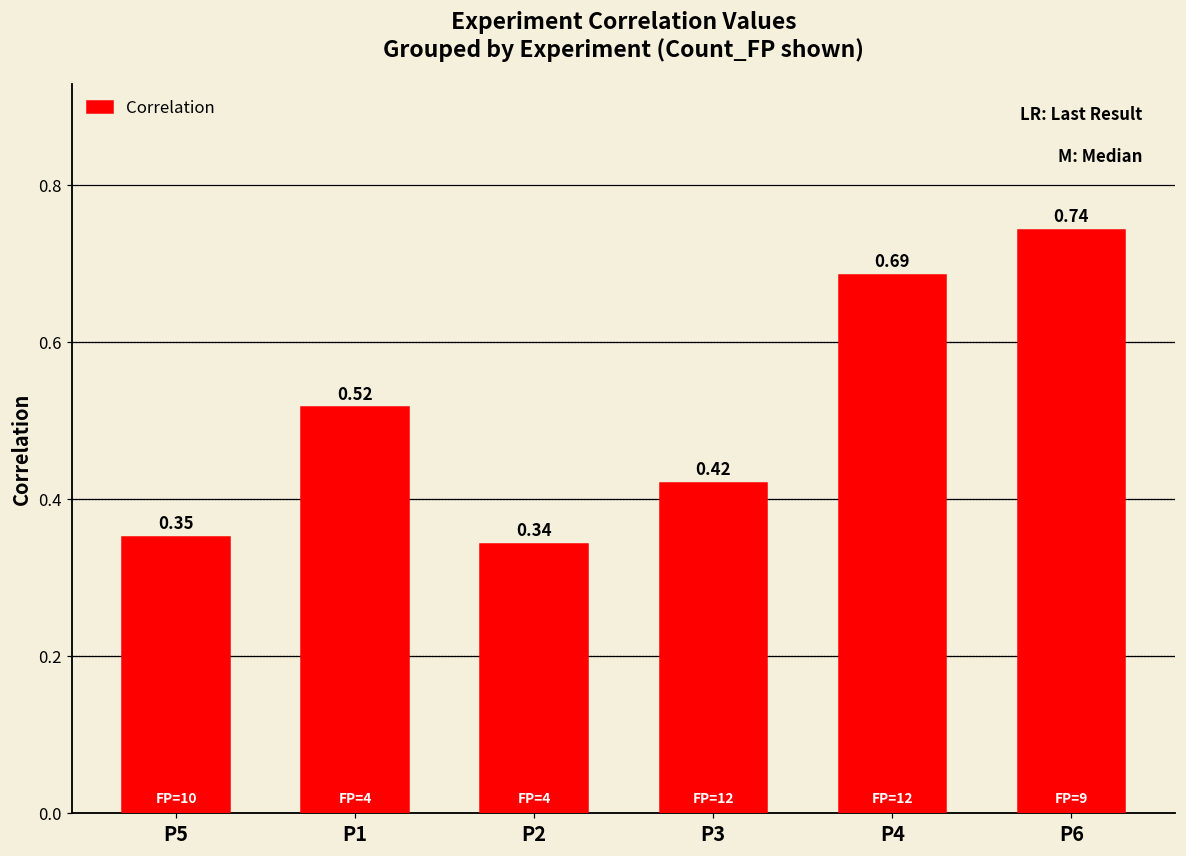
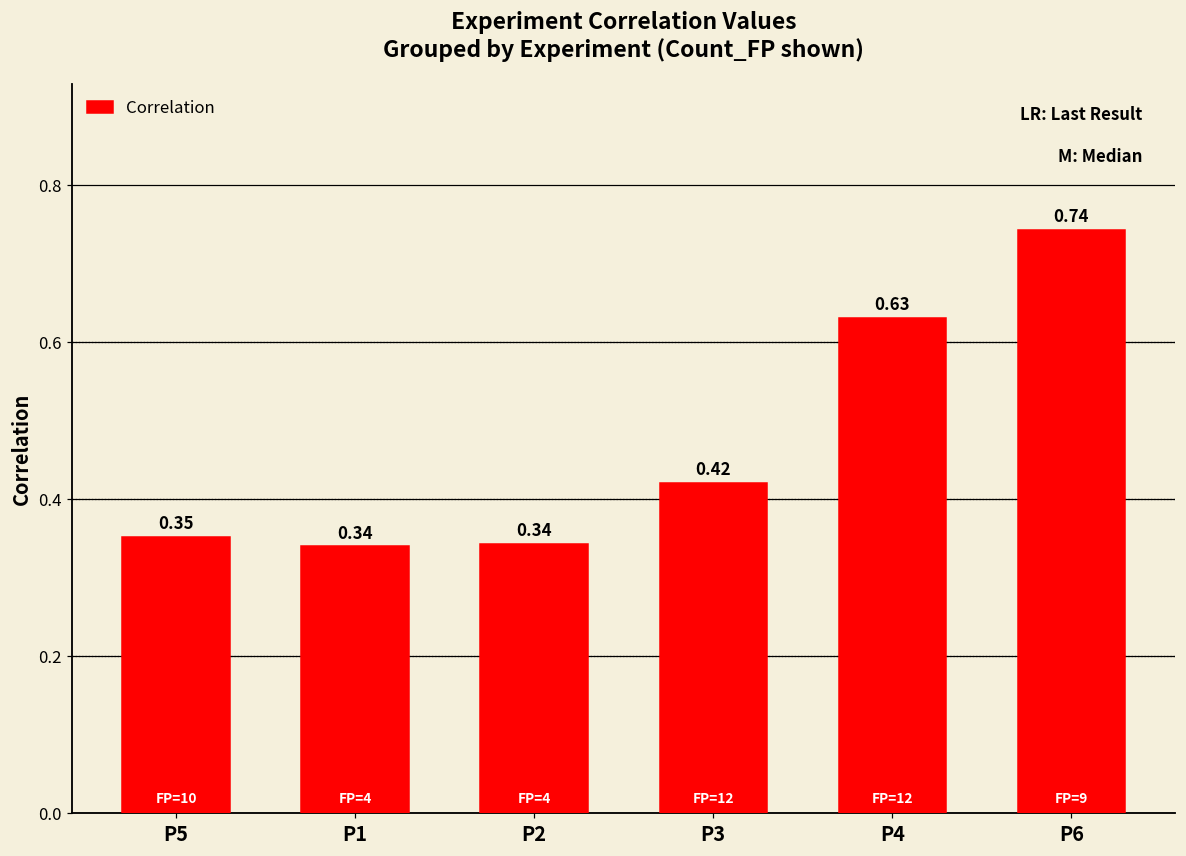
  {
    "P5": 0.35,
-   "P1": 0.52,
+   "P1": 0.34,
    "P2": 0.34,
    "P3": 0.42,
-   "P4": 0.69,
+   "P4": 0.63,
    "P6": 0.74
  }
